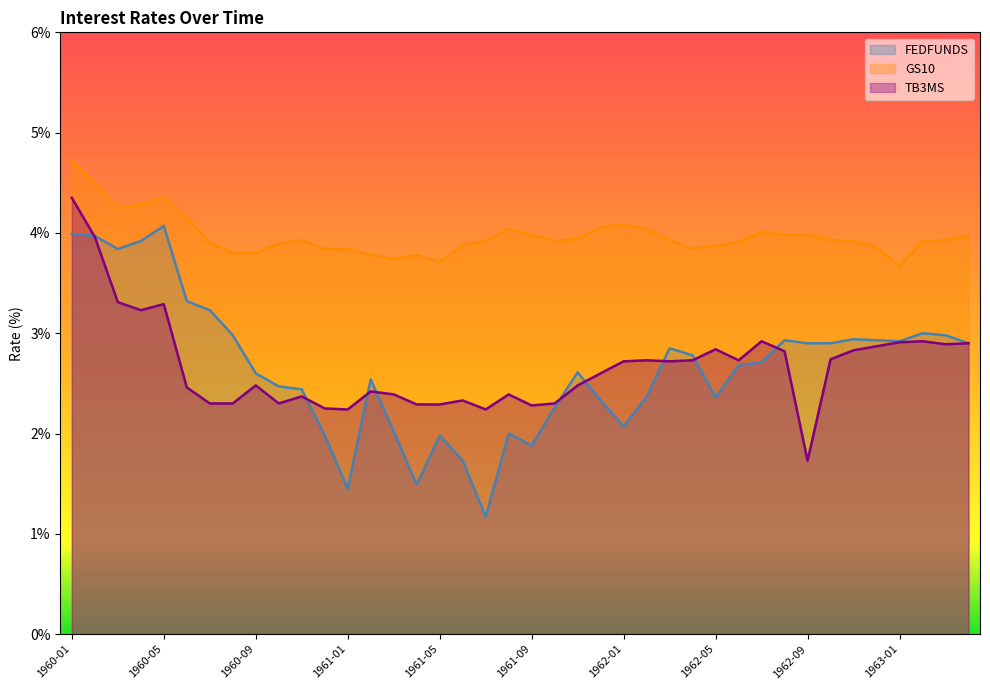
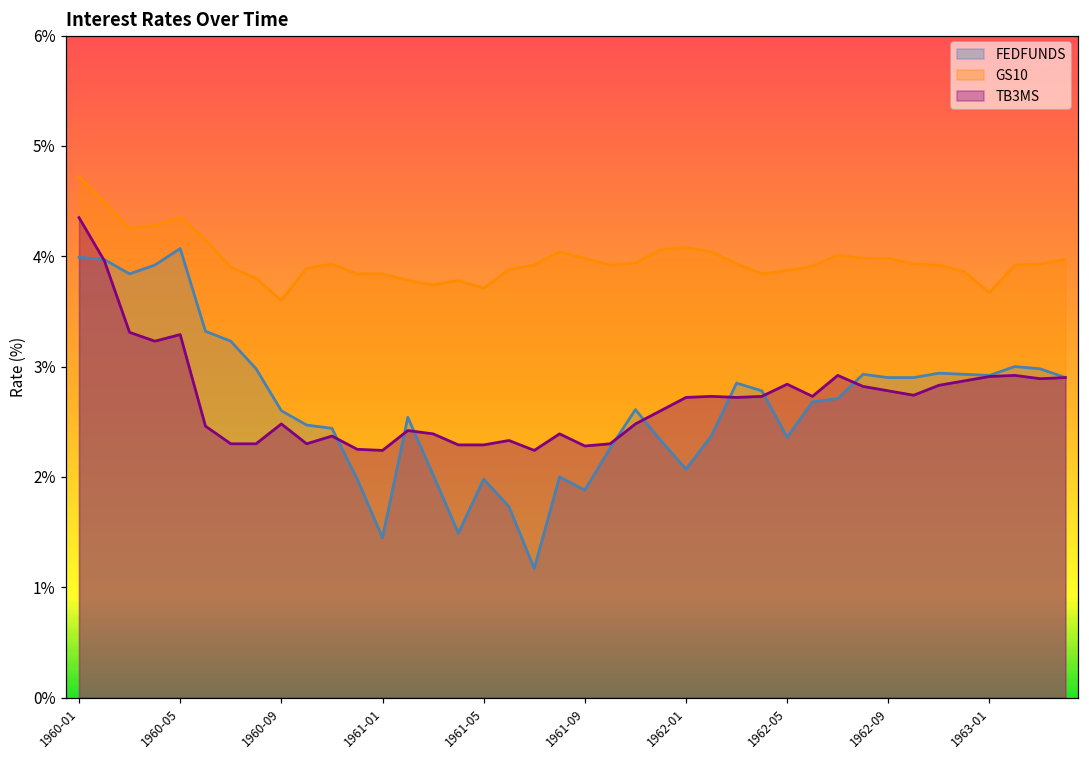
  {
    "FEDFUNDS": {
      "1960-01": "3.99%",
      "1960-05": "4.07%",
      "1960-09": "2.60%",
      "1961-01": "1.45%",
      "1961-05": "1.98%",
      "1961-09": "1.88%",
      "1962-01": "2.07%",
      "1962-05": "2.36%",
      "1962-09": "2.90%"
    },
    "GS10": {
      "1960-01": "4.7%",
      "1960-05": "4.35%",
-     "1960-09": "3.8%",
+     "1960-09": "3.6%",
      "1961-01": "3.84%",
      "1961-05": "3.7%",
      "1961-09": "4.0%",
      "1962-01": "4.1%",
      "1962-05": "3.87%",
      "1962-09": "4.0%",
      "1963-01": "3.67%"
    },
    "TB3MS": {
      "1960-01": "4.35%",
      "1960-05": "3.29%",
      "1960-09": "2.48%",
      "1961-01": "2.24%",
      "1961-05": "2.29%",
      "1961-09": "2.28%",
      "1962-01": "2.72%",
      "1962-05": "2.84%",
-     "1962-09": "1.73%"
+     "1962-09": "2.78%"
    }
  }
